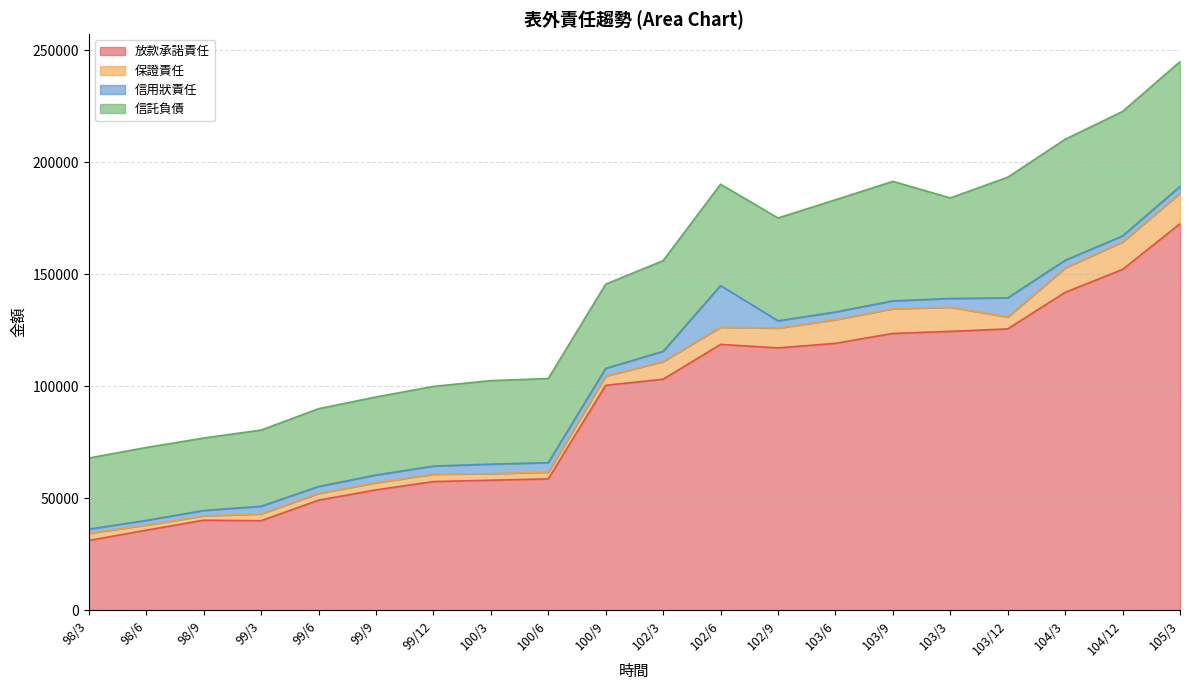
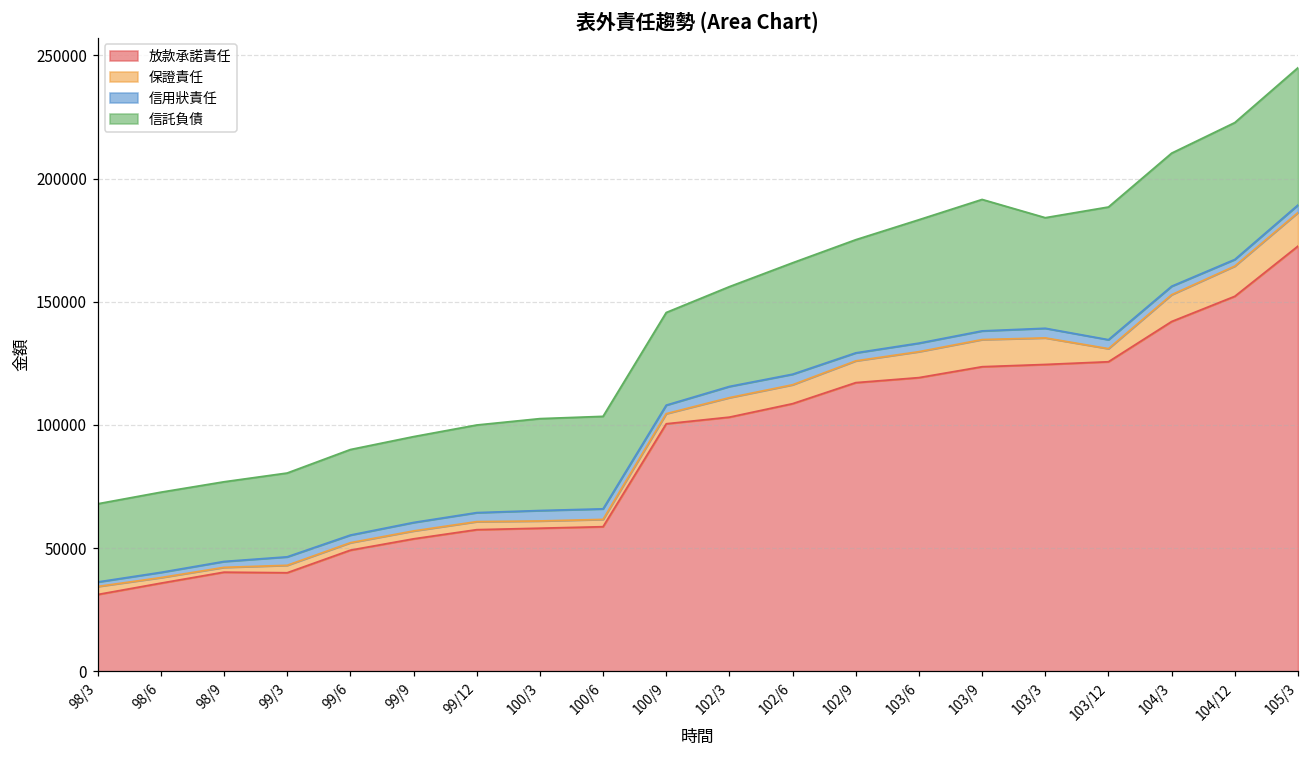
  {
    "放款承諾責任": {
      "98/3": 31000,
      "98/6": 36000,
      "98/9": 40000,
      "99/3": 40000,
      "99/6": 49000,
      "99/9": 54000,
      "99/12": 57000,
      "100/3": 58000,
      "100/6": 59000,
      "100/9": 100000,
      "102/3": 103000,
-     "102/6": 119000,
+     "102/6": 109000,
      "102/9": 117000,
      "103/6": 119000,
      "103/9": 124000,
      "103/3": 125000,
      "103/12": 126000,
      "104/3": 142000,
      "104/12": 152000,
      "105/3": 173000
    },
    "保證責任": {
      "98/3": 3000,
      "98/6": 2000,
      "98/9": 2000,
      "99/3": 3000,
      "99/6": 3000,
      "99/9": 3000,
      "99/12": 3000,
      "100/3": 3000,
      "100/6": 3000,
      "100/9": 4000,
      "102/3": 8000,
      "102/6": 8000,
      "102/9": 9000,
      "103/6": 11000,
      "103/9": 11000,
      "103/3": 11000,
      "103/12": 5000,
      "104/3": 11000,
      "104/12": 12000,
      "105/3": 14000
    },
    "信用狀責任": {
      "98/3": 2000,
      "98/6": 2000,
      "98/9": 2000,
      "99/3": 3000,
      "99/6": 3000,
      "99/9": 3000,
      "99/12": 4000,
      "100/3": 4000,
      "100/6": 4000,
      "100/9": 3000,
      "102/3": 5000,
-     "102/6": 19000,
+     "102/6": 4000,
      "102/9": 3000,
      "103/6": 3000,
      "103/9": 4000,
      "103/3": 4000,
-     "103/12": 9000,
+     "103/12": 4000,
      "104/3": 3000,
      "104/12": 3000,
      "105/3": 3000
    },
    "信託負債": {
      "98/3": 32000,
      "98/6": 33000,
      "98/9": 32000,
      "99/3": 34000,
      "99/6": 35000,
      "99/9": 35000,
      "99/12": 36000,
      "100/3": 37000,
      "100/6": 38000,
      "100/9": 38000,
      "102/3": 40000,
      "102/6": 45000,
      "102/9": 46000,
      "103/6": 50000,
      "103/9": 53000,
      "103/3": 45000,
      "103/12": 54000,
      "104/3": 54000,
      "104/12": 56000,
      "105/3": 56000
    }
  }
